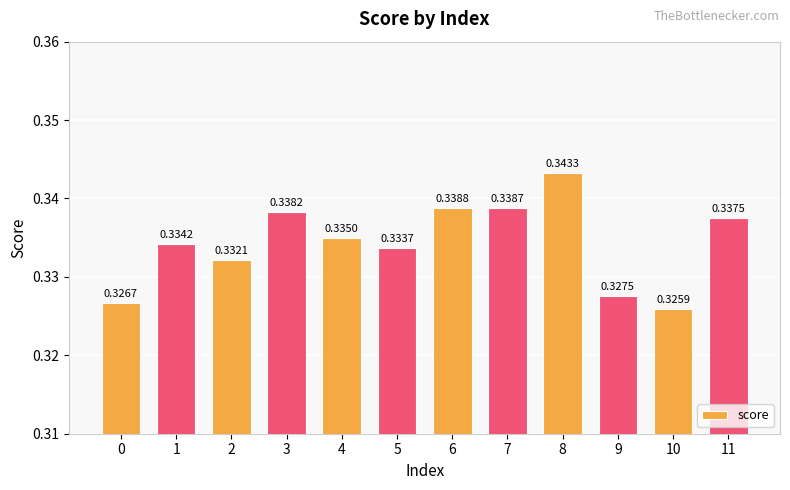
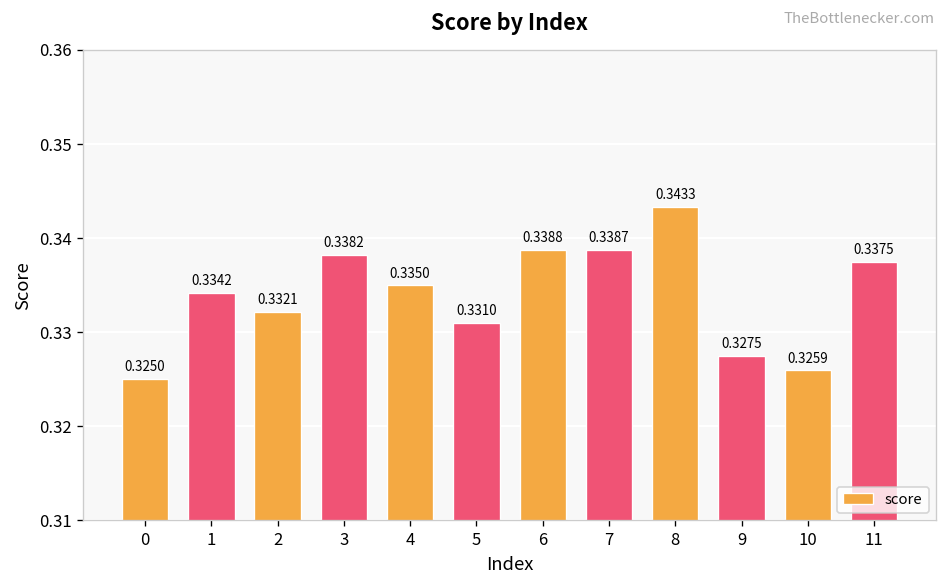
  {
-   "0": 0.3267,
+   "0": 0.3250,
    "1": 0.3342,
    "2": 0.3321,
    "3": 0.3382,
    "4": 0.3350,
-   "5": 0.3337,
+   "5": 0.3310,
    "6": 0.3388,
    "7": 0.3387,
    "8": 0.3433,
    "9": 0.3275,
    "10": 0.3259,
    "11": 0.3375
  }
